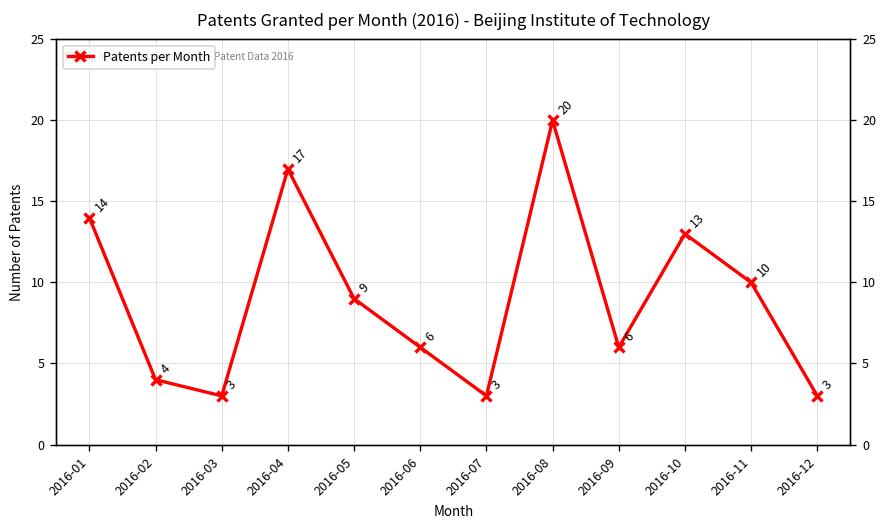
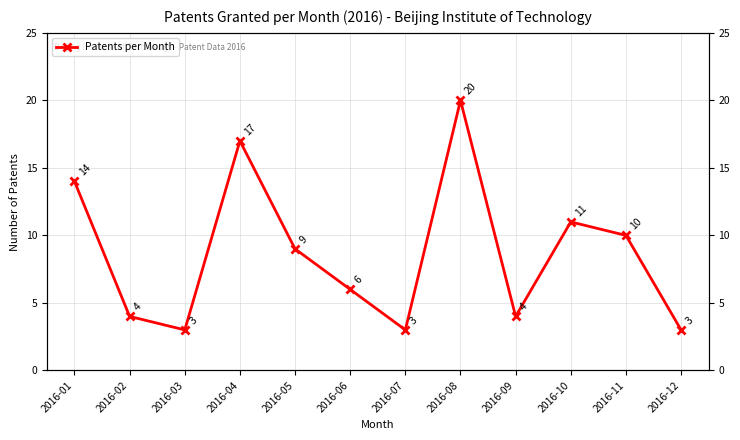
  {
    "2016-01": 14,
    "2016-02": 4,
    "2016-03": 3,
    "2016-04": 17,
    "2016-05": 9,
    "2016-06": 6,
    "2016-07": 3,
    "2016-08": 20,
-   "2016-09": 6,
-   "2016-10": 13,
+   "2016-09": 4,
+   "2016-10": 11,
    "2016-11": 10,
    "2016-12": 3
  }
